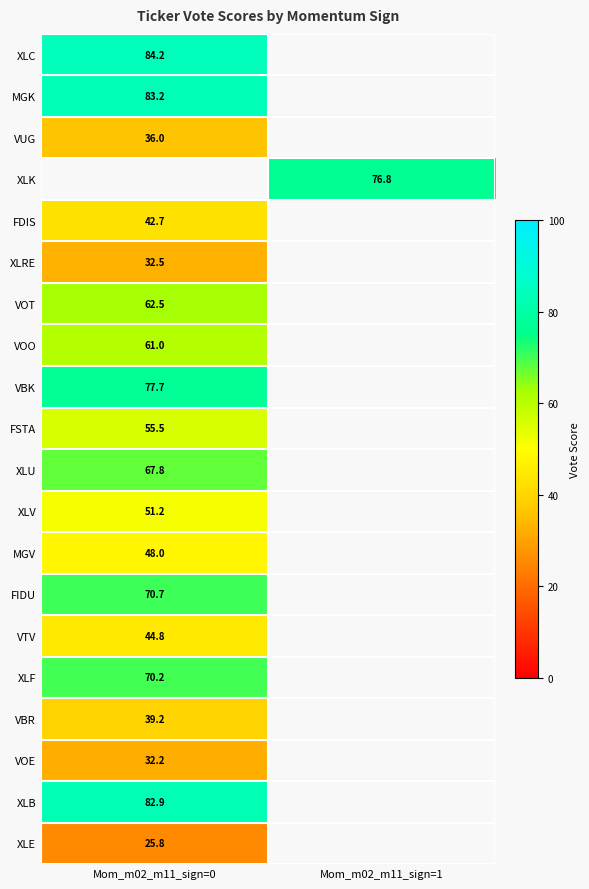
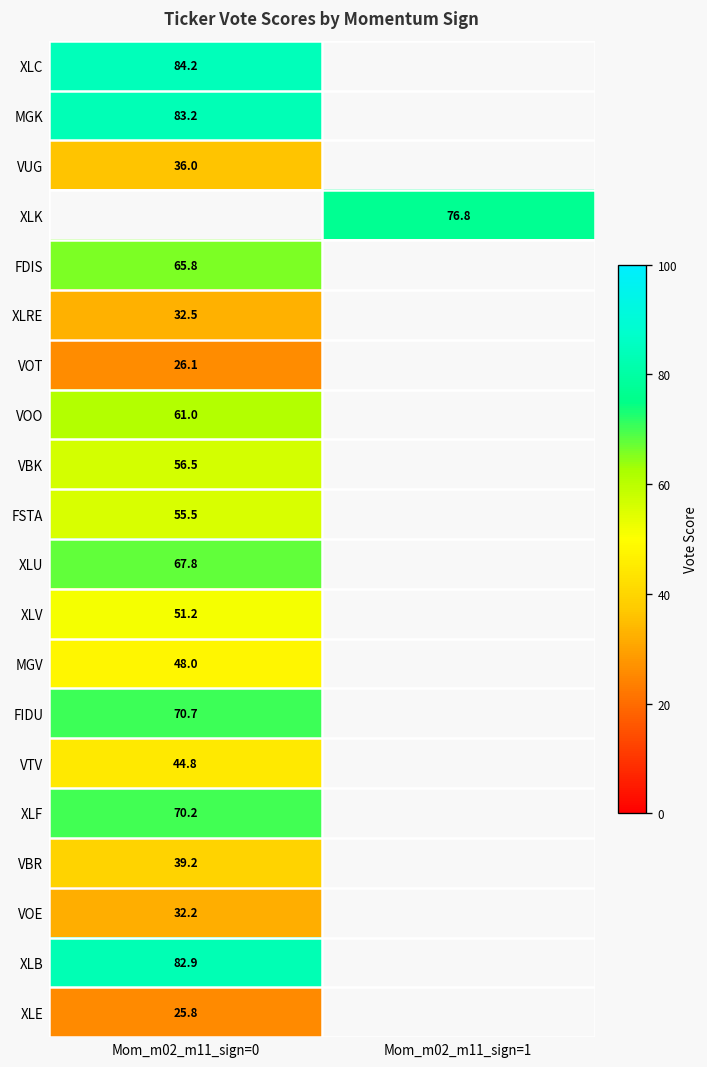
  {
    "XLC": {
      "Mom_m02_m11_sign=0": 84.2
    },
    "MGK": {
      "Mom_m02_m11_sign=0": 83.2
    },
    "VUG": {
      "Mom_m02_m11_sign=0": 36.0
    },
    "XLK": {
      "Mom_m02_m11_sign=1": 76.8
    },
    "FDIS": {
-     "Mom_m02_m11_sign=0": 42.7
+     "Mom_m02_m11_sign=0": 65.8
    },
    "XLRE": {
      "Mom_m02_m11_sign=0": 32.5
    },
    "VOT": {
-     "Mom_m02_m11_sign=0": 62.5
+     "Mom_m02_m11_sign=0": 26.1
    },
    "VOO": {
      "Mom_m02_m11_sign=0": 61.0
    },
    "VBK": {
-     "Mom_m02_m11_sign=0": 77.7
+     "Mom_m02_m11_sign=0": 56.5
    },
    "FSTA": {
      "Mom_m02_m11_sign=0": 55.5
    },
    "XLU": {
      "Mom_m02_m11_sign=0": 67.8
    },
    "XLV": {
      "Mom_m02_m11_sign=0": 51.2
    },
    "MGV": {
      "Mom_m02_m11_sign=0": 48.0
    },
    "FIDU": {
      "Mom_m02_m11_sign=0": 70.7
    },
    "VTV": {
      "Mom_m02_m11_sign=0": 44.8
    },
    "XLF": {
      "Mom_m02_m11_sign=0": 70.2
    },
    "VBR": {
      "Mom_m02_m11_sign=0": 39.2
    },
    "VOE": {
      "Mom_m02_m11_sign=0": 32.2
    },
    "XLB": {
      "Mom_m02_m11_sign=0": 82.9
    },
    "XLE": {
      "Mom_m02_m11_sign=0": 25.8
    }
  }
